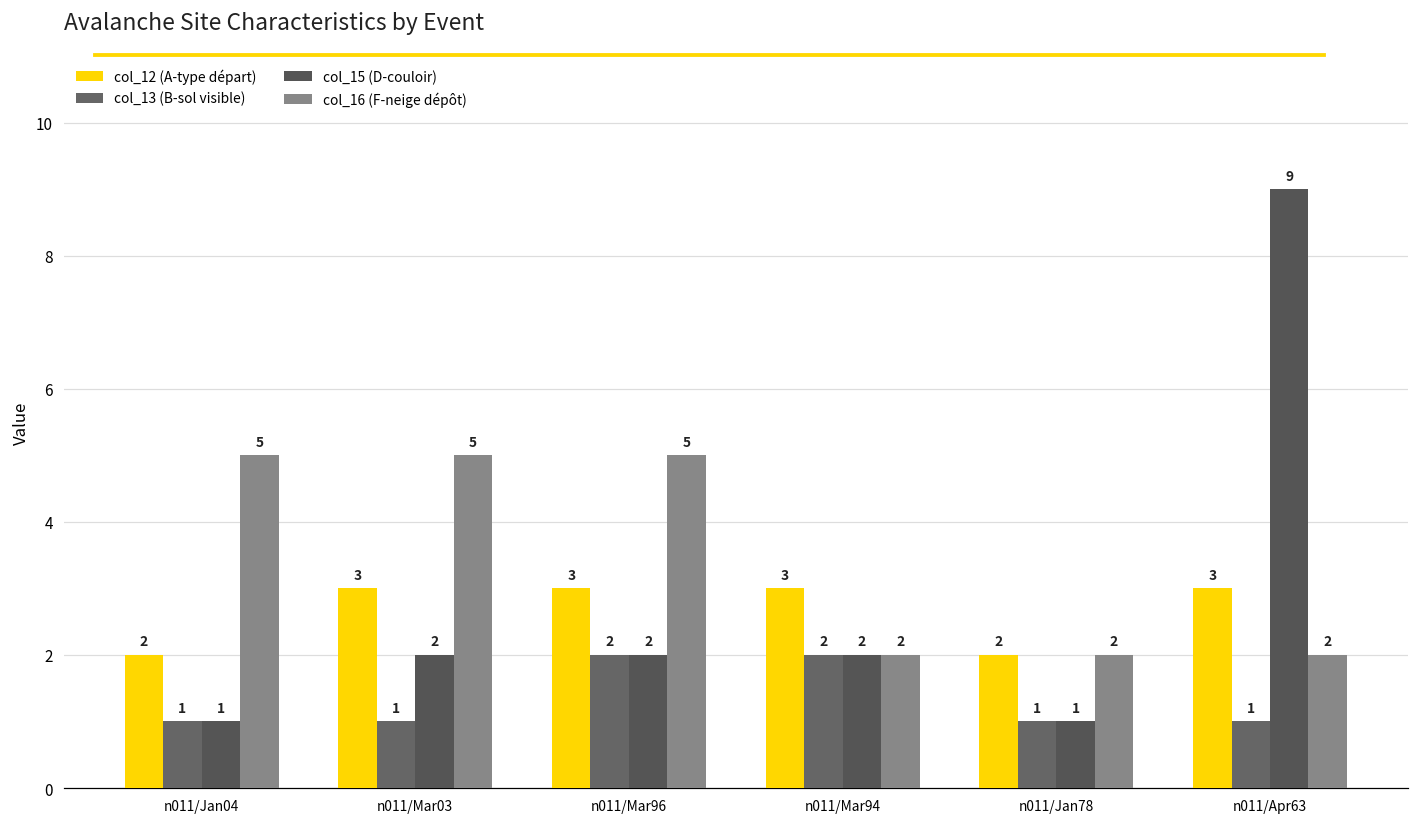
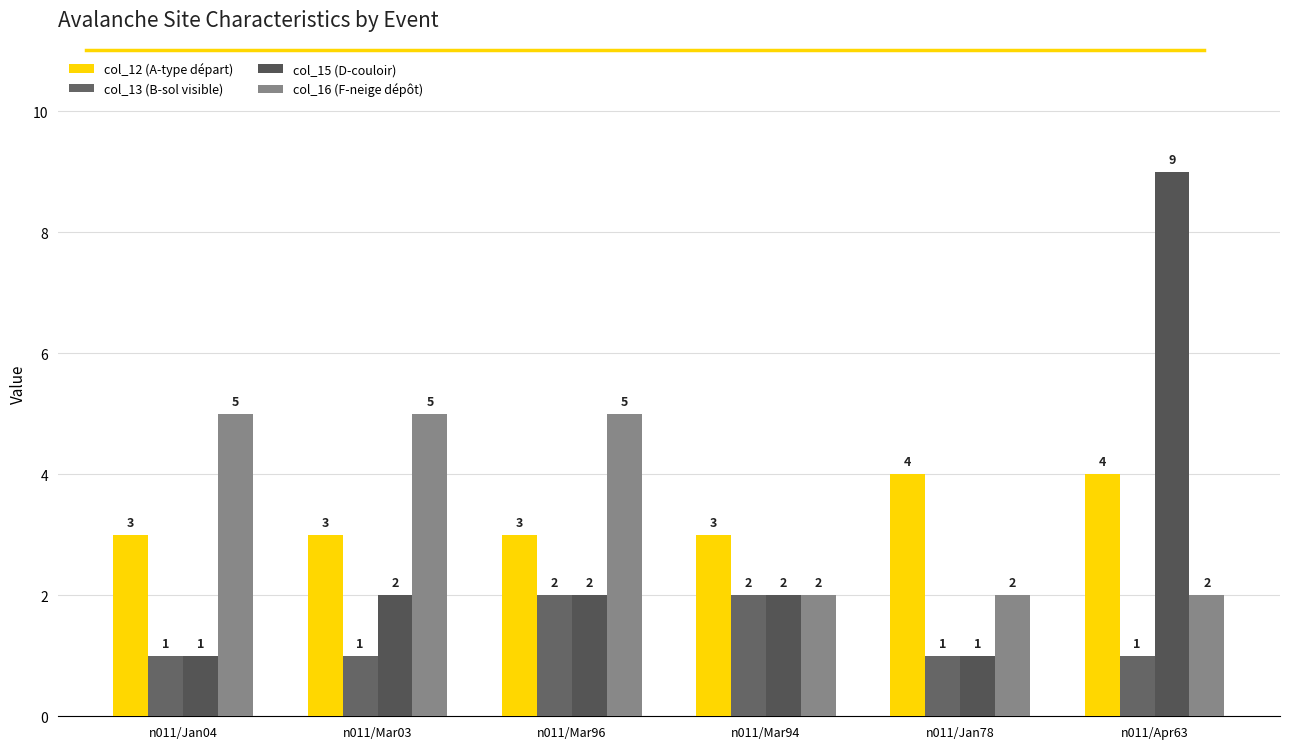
  {
    "col_12 (A-type départ)": {
-     "n011/Jan04": 2,
+     "n011/Jan04": 3,
      "n011/Mar03": 3,
      "n011/Mar96": 3,
      "n011/Mar94": 3,
-     "n011/Jan78": 2,
-     "n011/Apr63": 3
+     "n011/Jan78": 4,
+     "n011/Apr63": 4
    }
  }
